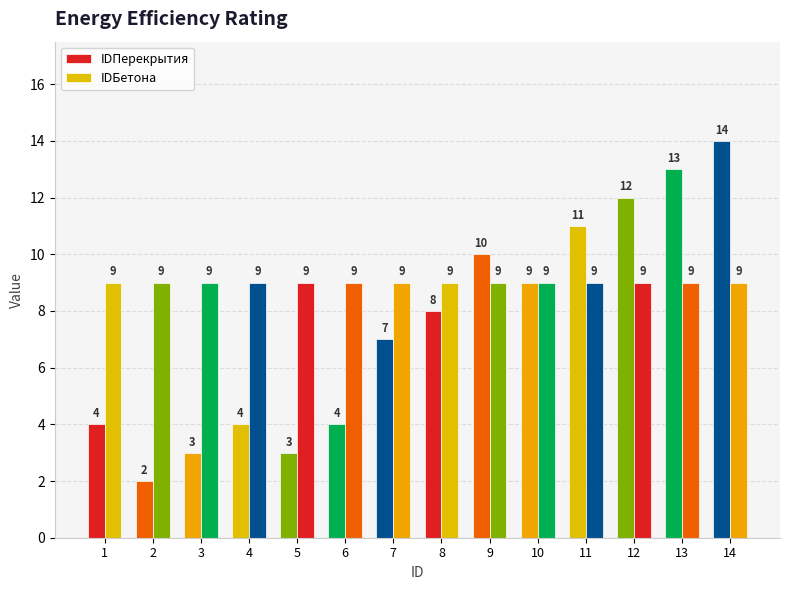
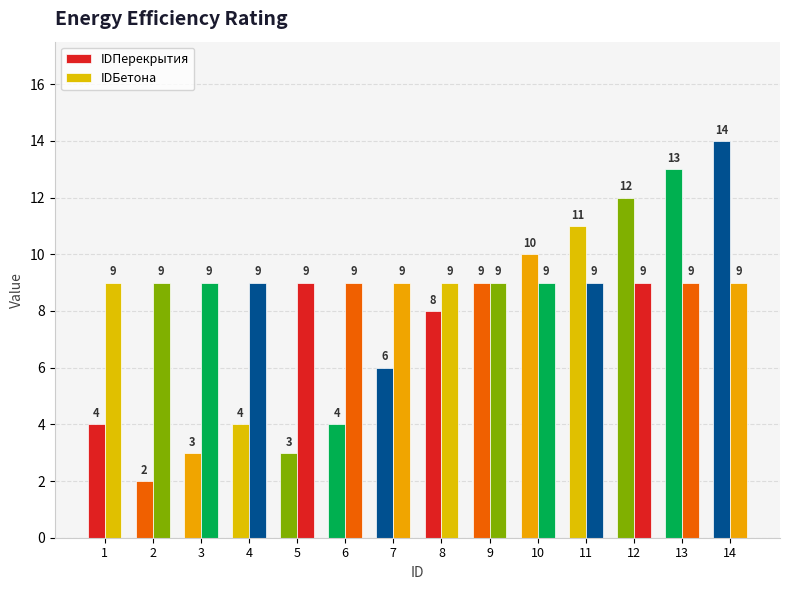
  {
    "IDПерекрытия": {
      "1": 4,
      "2": 2,
      "3": 3,
      "4": 4,
      "5": 3,
      "6": 4,
-     "7": 7,
+     "7": 6,
      "8": 8,
-     "9": 10,
-     "10": 9,
+     "9": 9,
+     "10": 10,
      "11": 11,
      "12": 12,
      "13": 13,
      "14": 14
    },
    "IDБетона": {
      "1": 9,
      "2": 9,
      "3": 9,
      "4": 9,
      "5": 9,
      "6": 9,
      "7": 9,
      "8": 9,
      "9": 9,
      "10": 9,
      "11": 9,
      "12": 9,
      "13": 9,
      "14": 9
    }
  }
